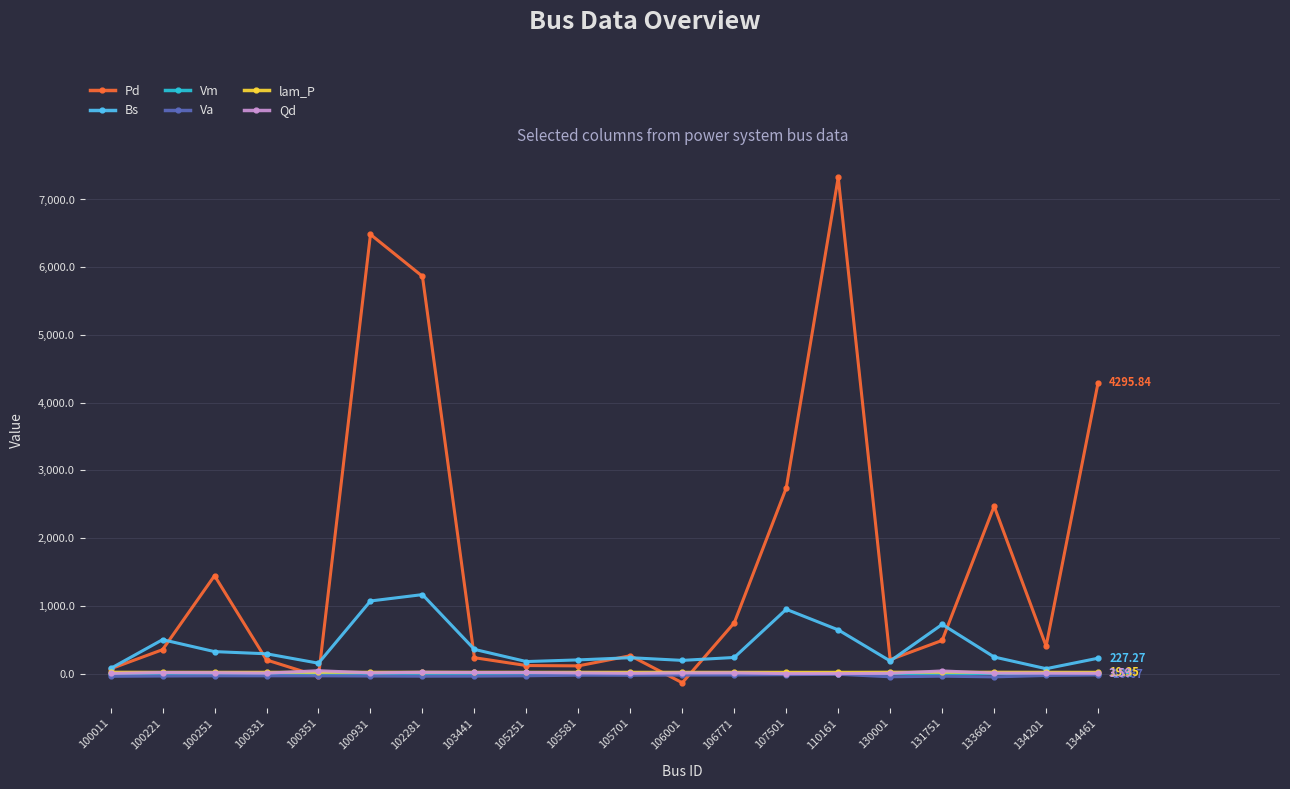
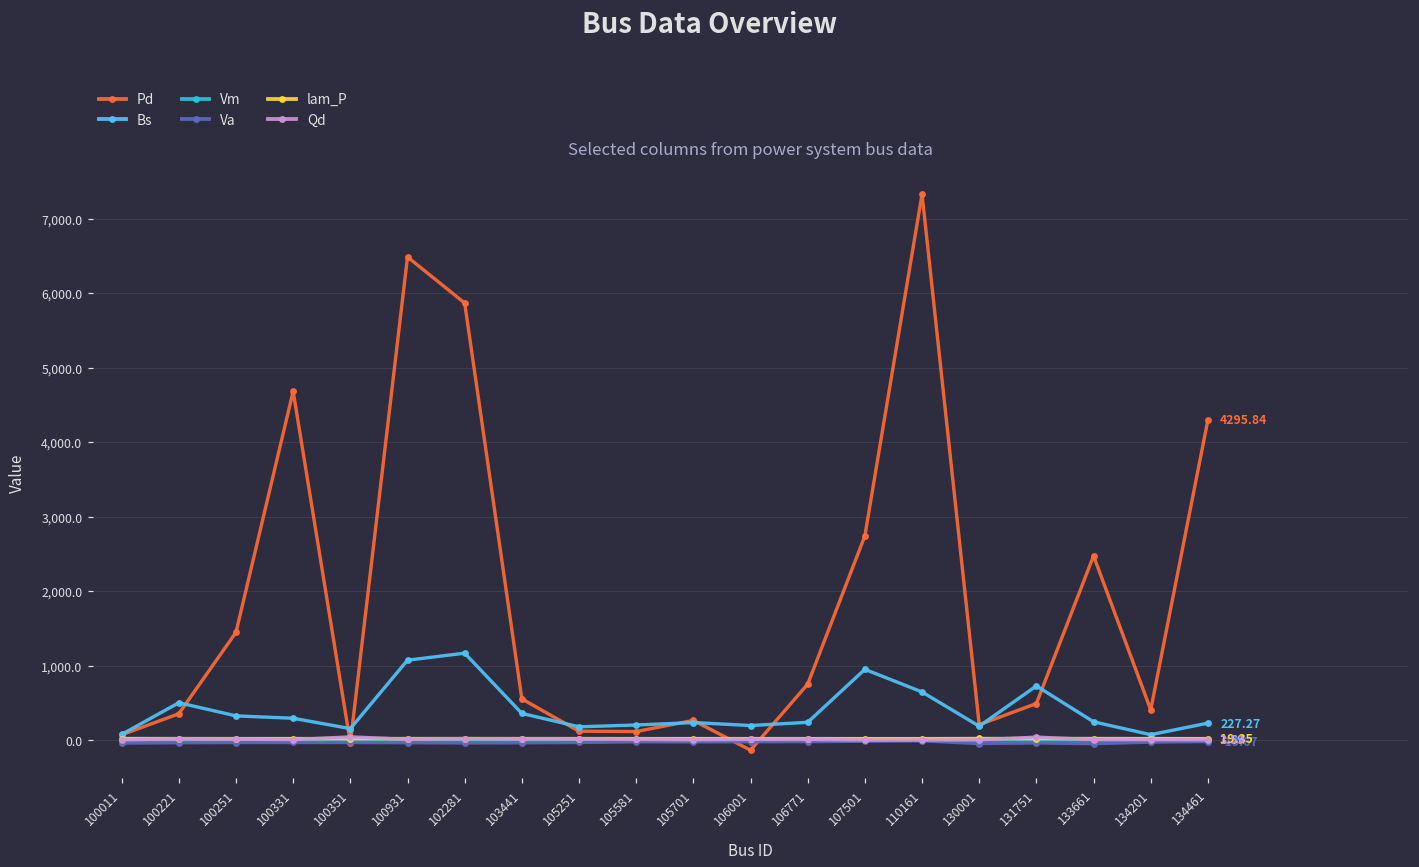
  {
    "Pd": {
      "100221": "400",
      "100251": "1,400",
-     "100331": "200",
+     "100331": "4,700",
      "100931": "6,500",
      "102281": "5,900",
-     "103441": "200",
+     "103441": "600",
      "105251": "100",
      "105581": "100",
      "106001": "-100",
      "106771": "800",
      "107501": "2,700",
      "110161": "7,300",
      "131751": "500",
      "133661": "2,500",
      "134201": "400"
    },
    "Va": {
      "100011": "0",
      "102281": "0",
      "103441": "0",
      "130001": "0",
      "131751": "0",
      "133661": "0"
    }
  }
